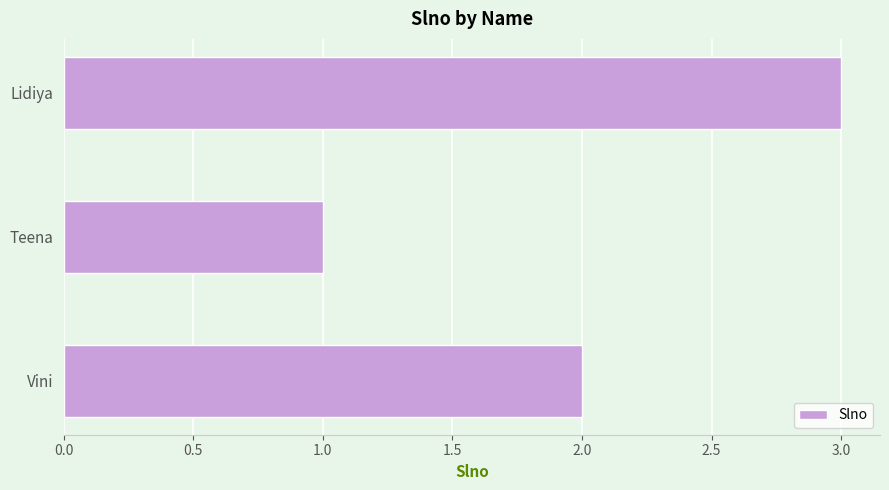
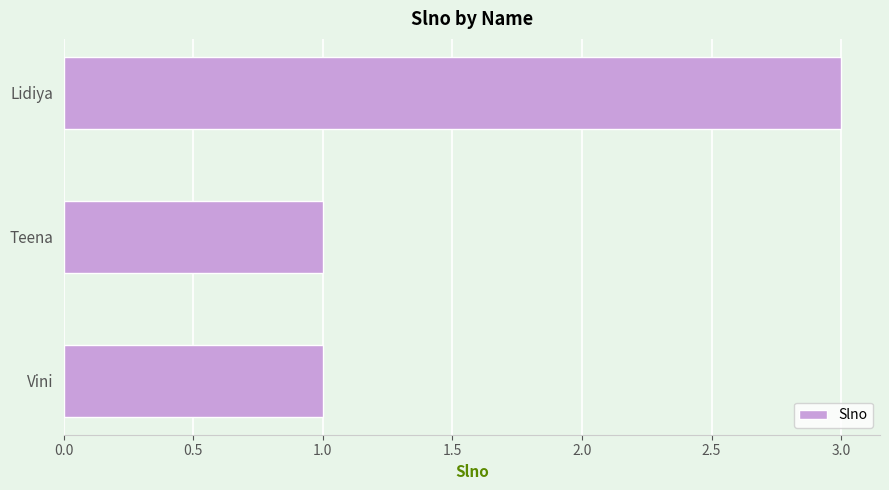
  {
    "Lidiya": 3,
    "Teena": 1,
-   "Vini": 2
+   "Vini": 1
  }
